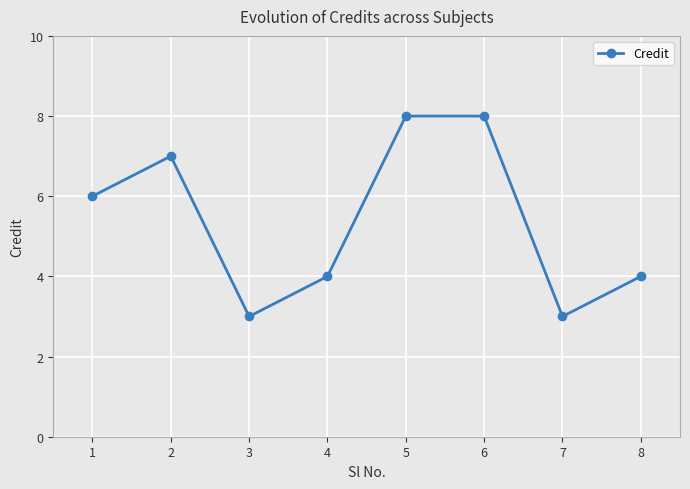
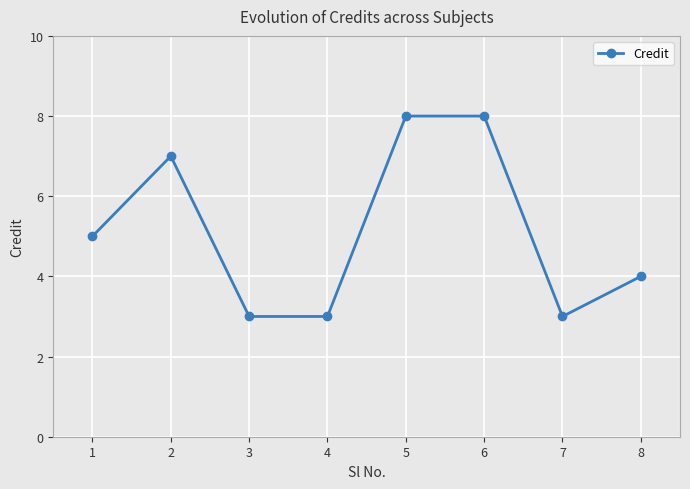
  {
-   "1": 6,
+   "1": 5,
    "2": 7,
    "3": 3,
-   "4": 4,
+   "4": 3,
    "5": 8,
    "6": 8,
    "7": 3,
    "8": 4
  }
